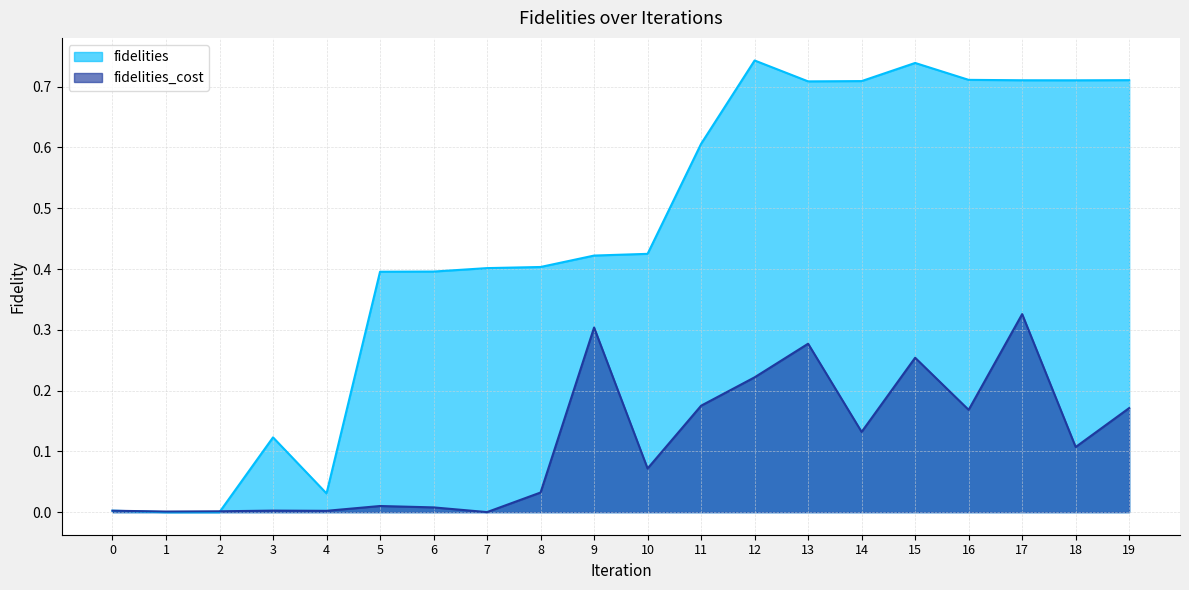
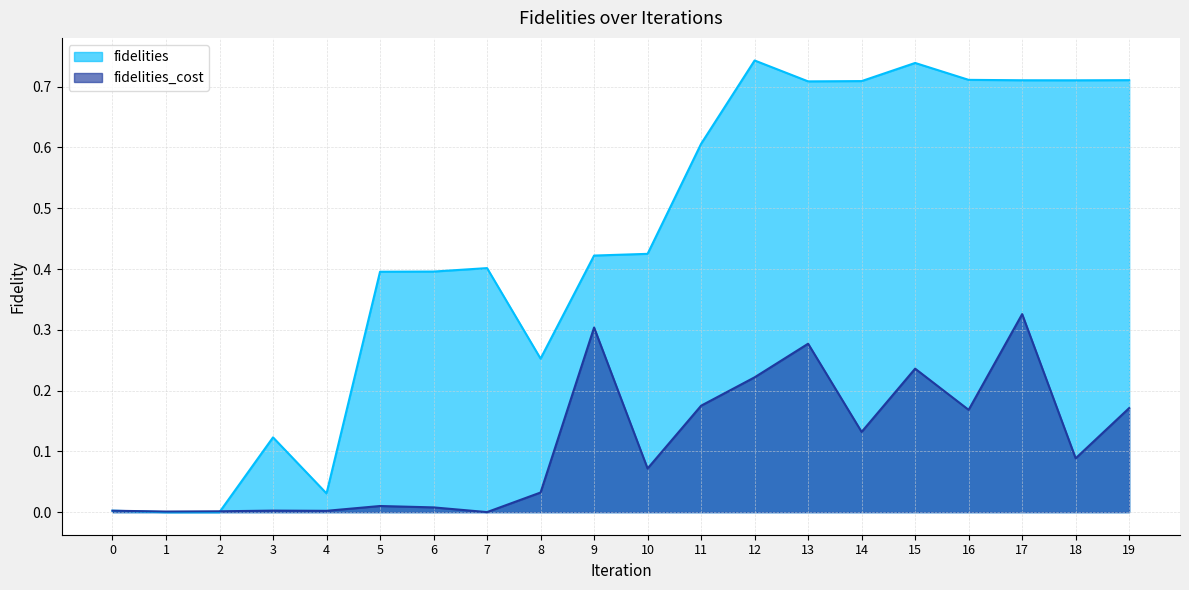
  {
    "fidelities": {
      "3": 0.12,
      "4": 0.03,
      "5": 0.40,
      "6": 0.40,
      "7": 0.40,
-     "8": 0.40,
+     "8": 0.25,
      "9": 0.42,
      "10": 0.42,
      "11": 0.61,
      "12": 0.74,
      "13": 0.71,
      "14": 0.71,
      "15": 0.74,
      "16": 0.71,
      "17": 0.71,
      "18": 0.71,
      "19": 0.71
    },
    "fidelities_cost": {
      "3": 0.00,
      "4": 0.00,
      "5": 0.01,
      "6": 0.01,
      "7": 0.00,
      "8": 0.03,
      "9": 0.30,
      "10": 0.07,
      "11": 0.18,
      "12": 0.22,
      "13": 0.28,
      "14": 0.13,
-     "15": 0.25,
+     "15": 0.24,
      "16": 0.17,
      "17": 0.33,
-     "18": 0.11,
+     "18": 0.09,
      "19": 0.17
    }
  }
